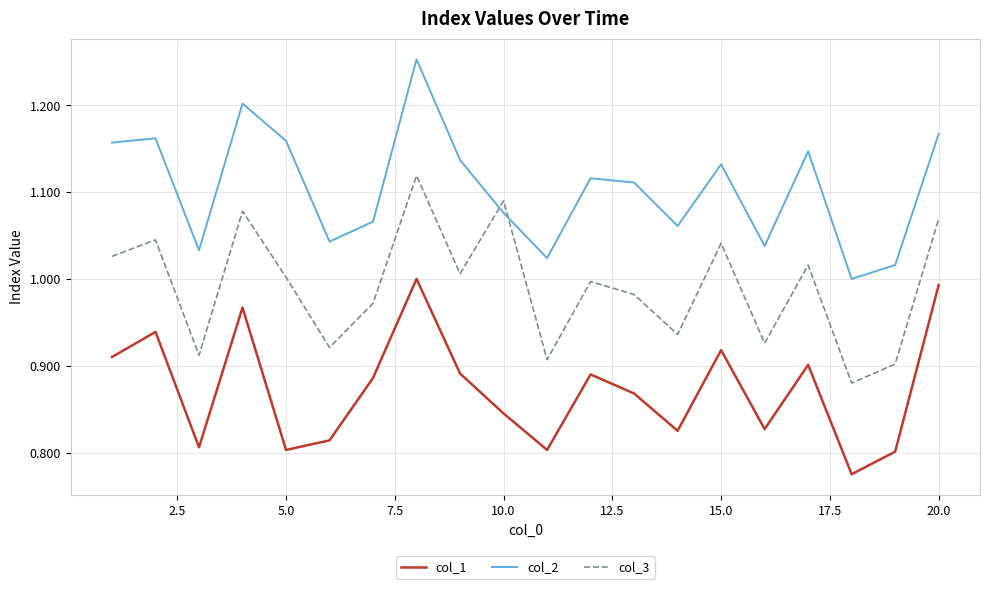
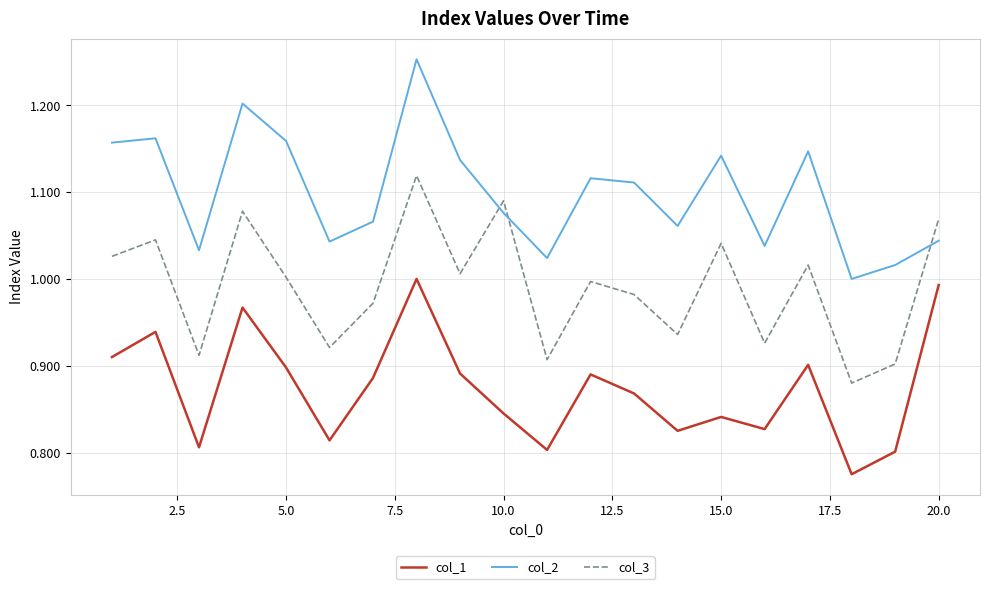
  {
    "col_1": {
-     "5.0": 0.80,
+     "5.0": 0.90,
      "10.0": 0.85,
-     "15.0": 0.92,
+     "15.0": 0.84,
      "20.0": 0.99
    },
    "col_2": {
      "5.0": 1.16,
      "10.0": 1.08,
-     "15.0": 1.13,
-     "20.0": 1.17
+     "15.0": 1.14,
+     "20.0": 1.04
    },
    "col_3": {
      "5.0": 1.00,
      "10.0": 1.09,
      "15.0": 1.04,
      "20.0": 1.07
    }
  }
